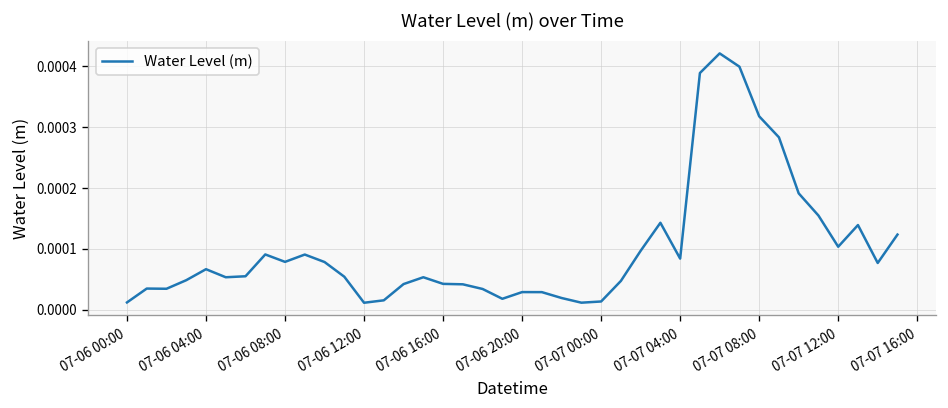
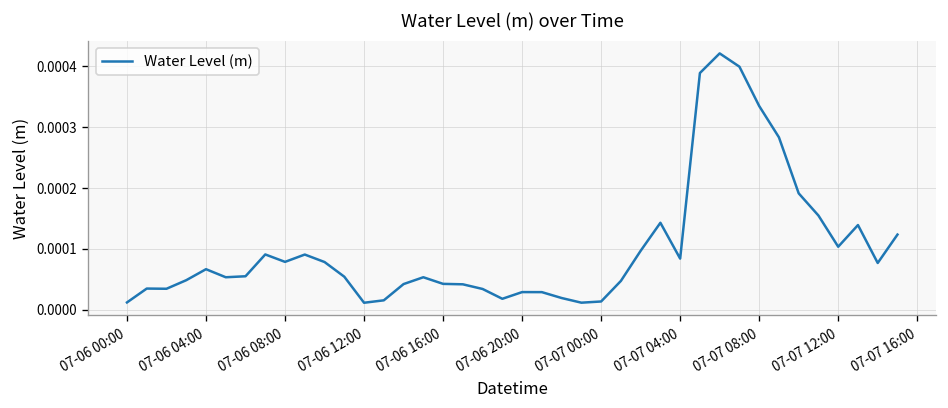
  {
    "07-06 00:00": 0.00001,
    "07-06 04:00": 0.00007,
    "07-06 08:00": 0.00008,
    "07-06 12:00": 0.00001,
    "07-06 16:00": 0.00004,
    "07-06 20:00": 0.00003,
    "07-07 00:00": 0.00001,
    "07-07 04:00": 0.00008,
-   "07-07 08:00": 0.00032,
+   "07-07 08:00": 0.00033,
    "07-07 12:00": 0.00010
  }
